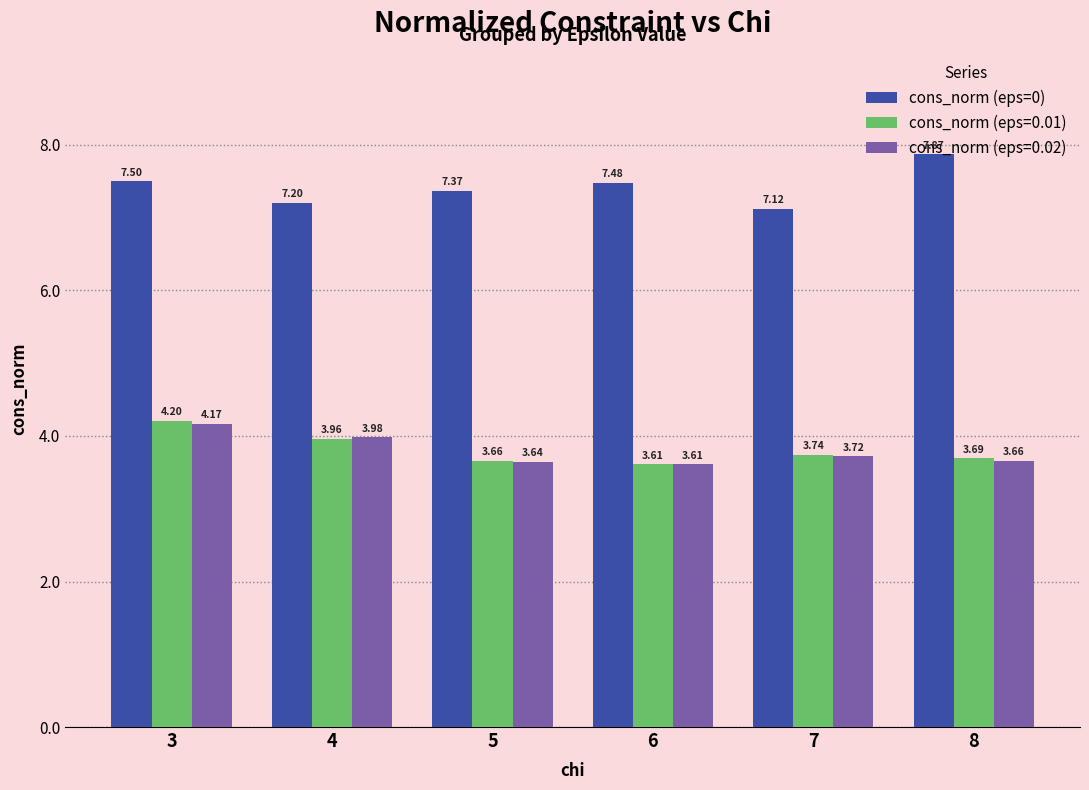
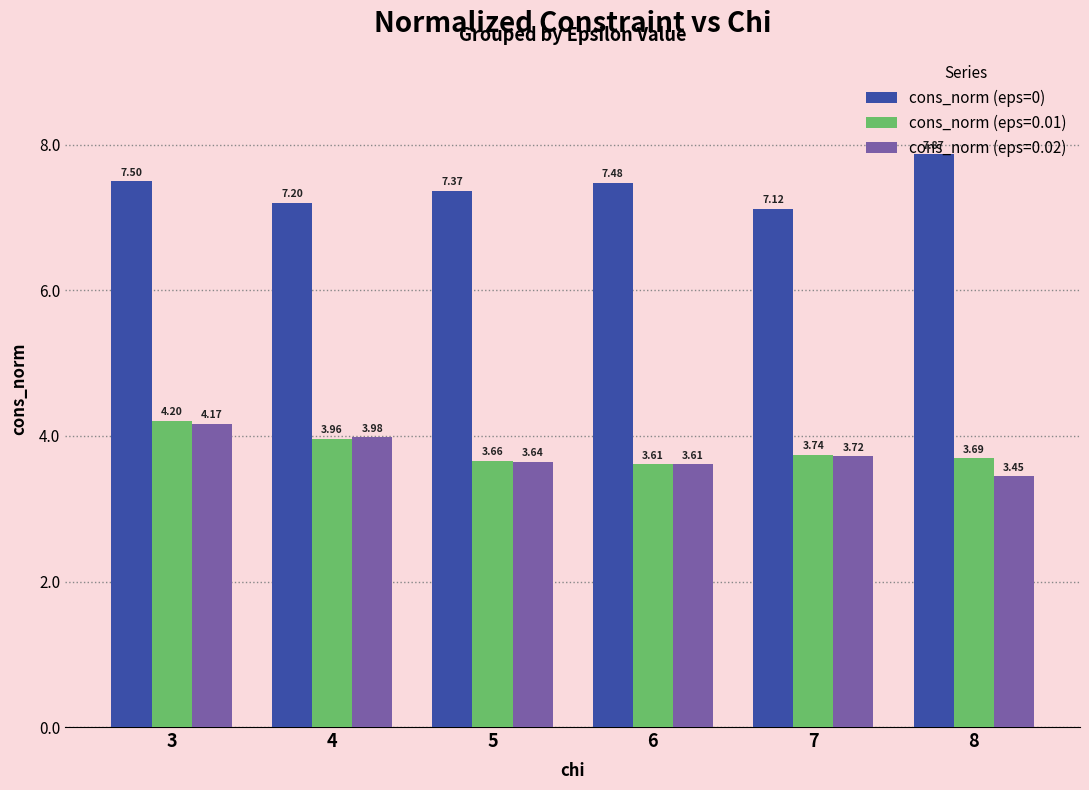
  {
    "cons_norm (eps=0)": {
      "3": 7.50,
      "4": 7.20,
      "5": 7.37,
      "6": 7.48,
      "7": 7.12,
      "8": 7.87
    },
    "cons_norm (eps=0.01)": {
      "3": 4.20,
      "4": 3.96,
      "5": 3.66,
      "6": 3.61,
      "7": 3.74,
      "8": 3.69
    },
    "cons_norm (eps=0.02)": {
      "3": 4.17,
      "4": 3.98,
      "5": 3.64,
      "6": 3.61,
      "7": 3.72,
-     "8": 3.66
+     "8": 3.45
    }
  }
